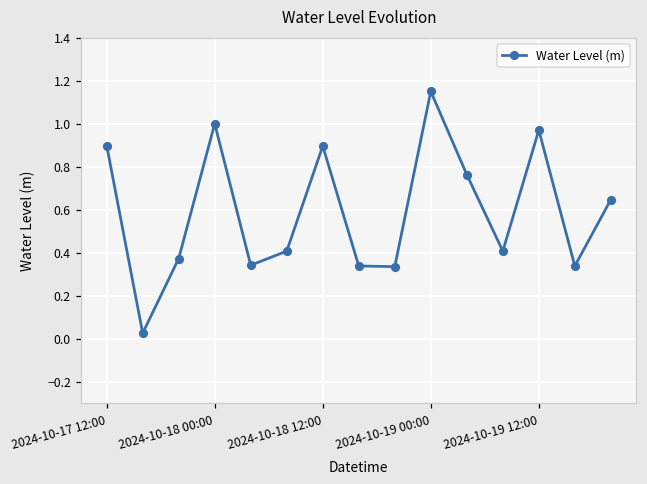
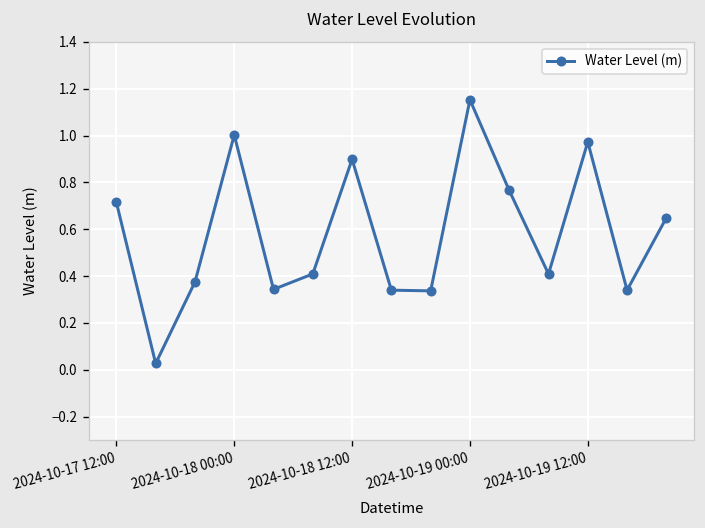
  {
-   "2024-10-17 12:00": 0.90,
+   "2024-10-17 12:00": 0.71,
    "2024-10-18 00:00": 1.00,
    "2024-10-18 12:00": 0.90,
    "2024-10-19 00:00": 1.15,
    "2024-10-19 12:00": 0.97
  }
